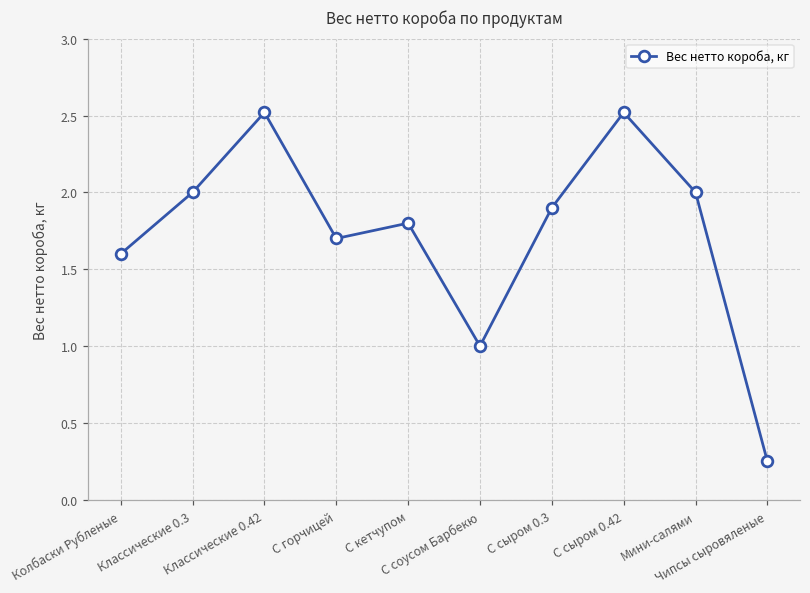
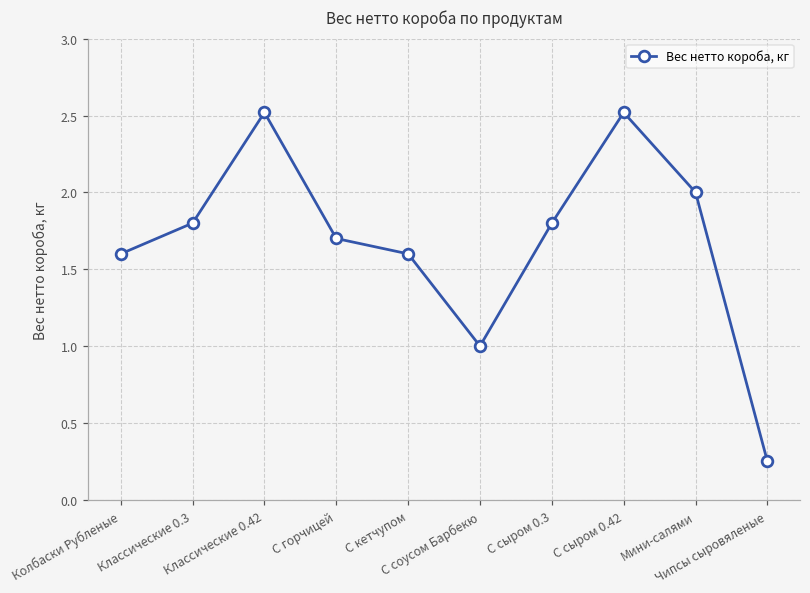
  {
    "Колбаски Рубленые": 1.6,
-   "Классические 0.3": 2.0,
+   "Классические 0.3": 1.8,
    "Классические 0.42": 2.52,
    "С горчицей": 1.7,
-   "С кетчупом": 1.8,
+   "С кетчупом": 1.6,
    "С соусом Барбекю": 1.0,
-   "С сыром 0.3": 1.9,
+   "С сыром 0.3": 1.8,
    "С сыром 0.42": 2.52,
    "Мини-салями": 2.0,
    "Чипсы сыровяленые": 0.25
  }
